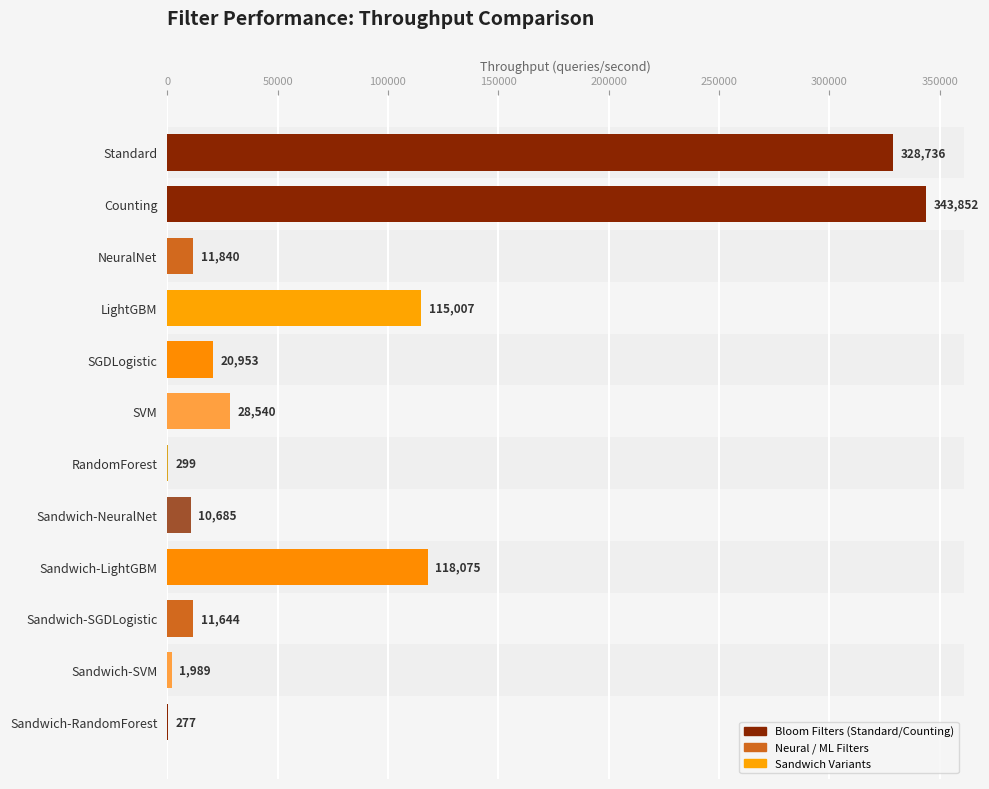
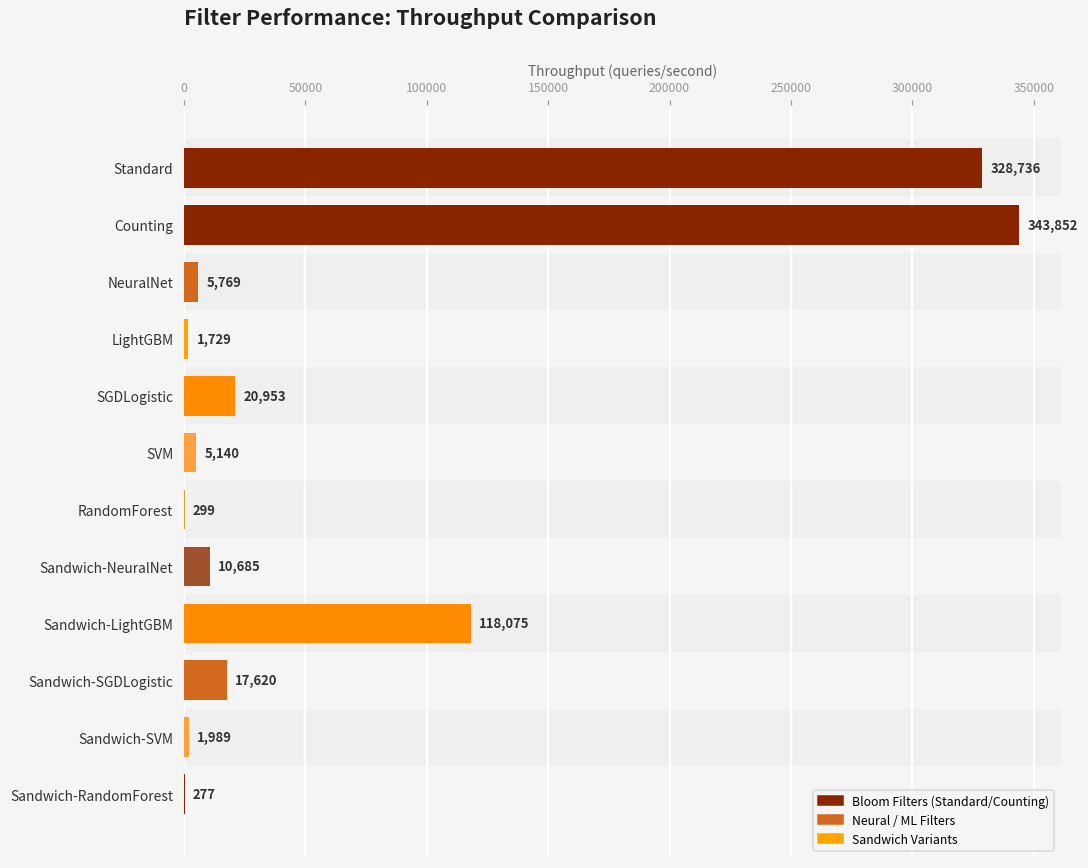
  {
    "Standard": "328,736",
    "Counting": "343,852",
-   "NeuralNet": "11,840",
-   "LightGBM": "115,007",
+   "NeuralNet": "5,769",
+   "LightGBM": "1,729",
    "SGDLogistic": "20,953",
-   "SVM": "28,540",
+   "SVM": "5,140",
    "RandomForest": "299",
    "Sandwich-NeuralNet": "10,685",
    "Sandwich-LightGBM": "118,075",
-   "Sandwich-SGDLogistic": "11,644",
+   "Sandwich-SGDLogistic": "17,620",
    "Sandwich-SVM": "1,989",
    "Sandwich-RandomForest": "277"
  }
